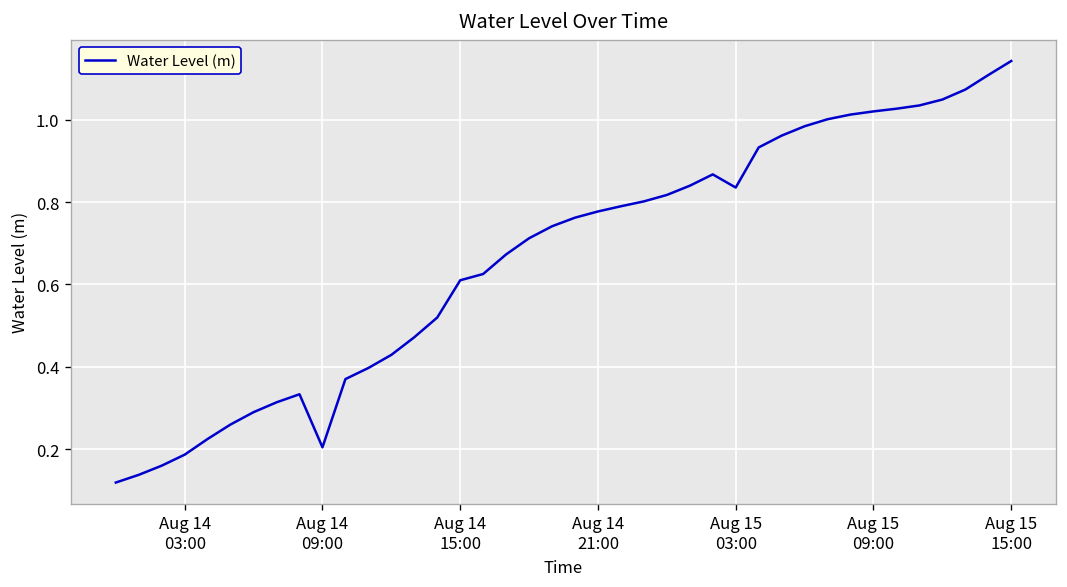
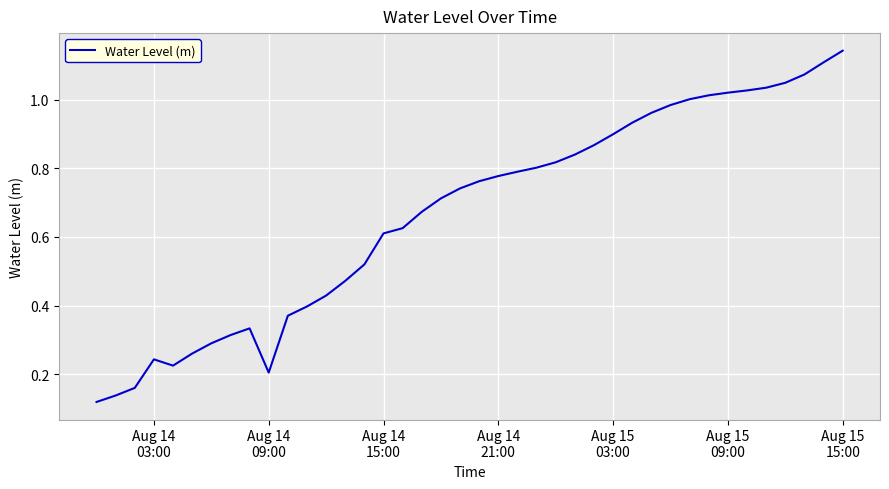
  {
-   "Aug 14 03:00": 0.19,
+   "Aug 14 03:00": 0.24,
    "Aug 14 09:00": 0.20,
    "Aug 14 15:00": 0.61,
    "Aug 14 21:00": 0.78,
-   "Aug 15 03:00": 0.84,
+   "Aug 15 03:00": 0.90,
    "Aug 15 09:00": 1.02,
    "Aug 15 15:00": 1.14
  }
